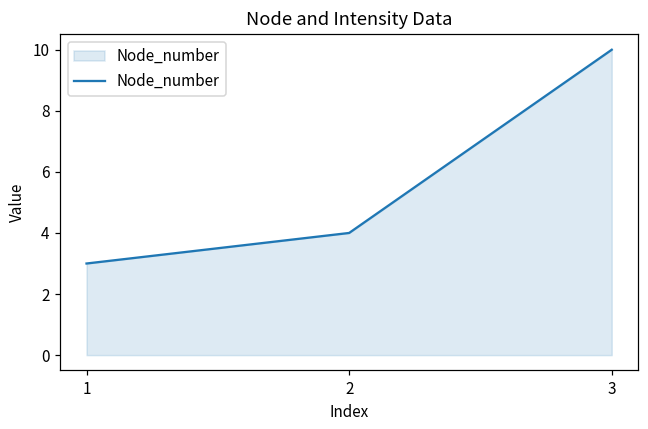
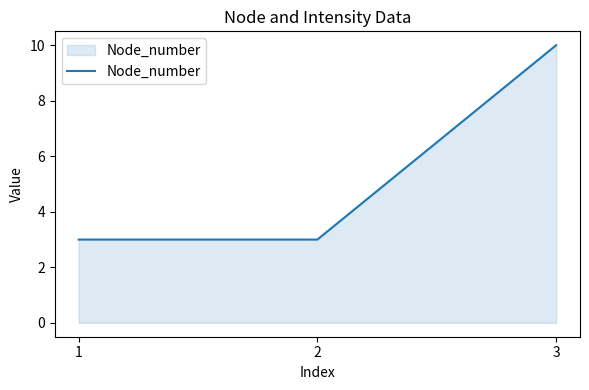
  {
    "1": 3,
-   "2": 4,
+   "2": 3,
    "3": 10
  }
